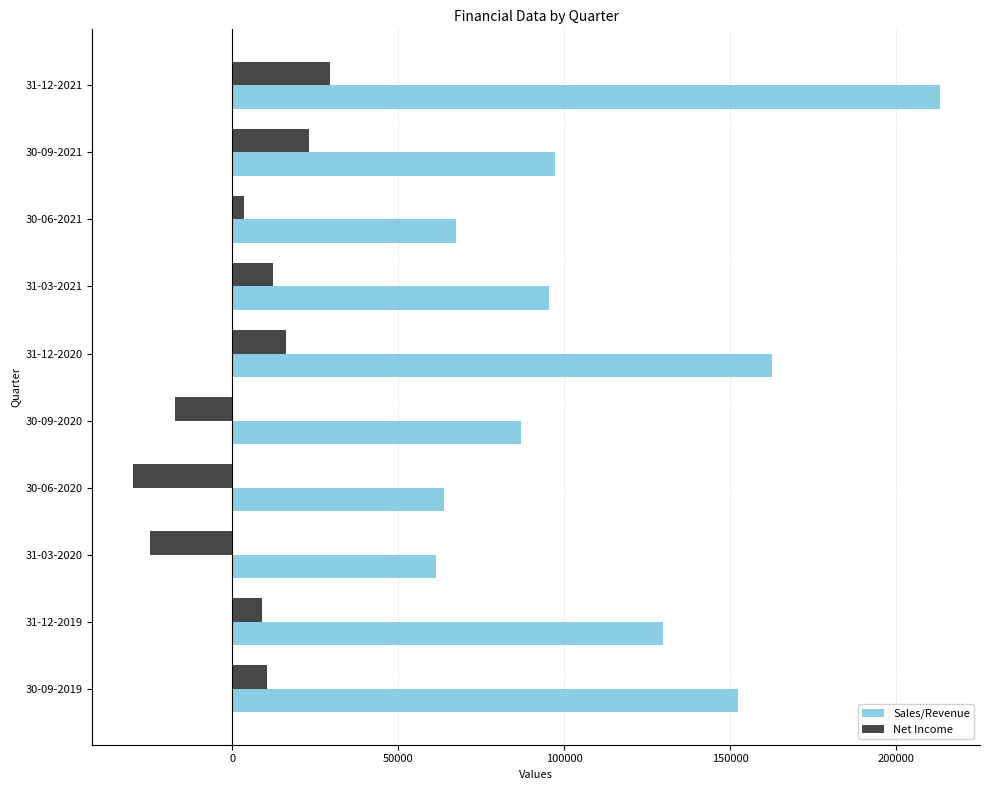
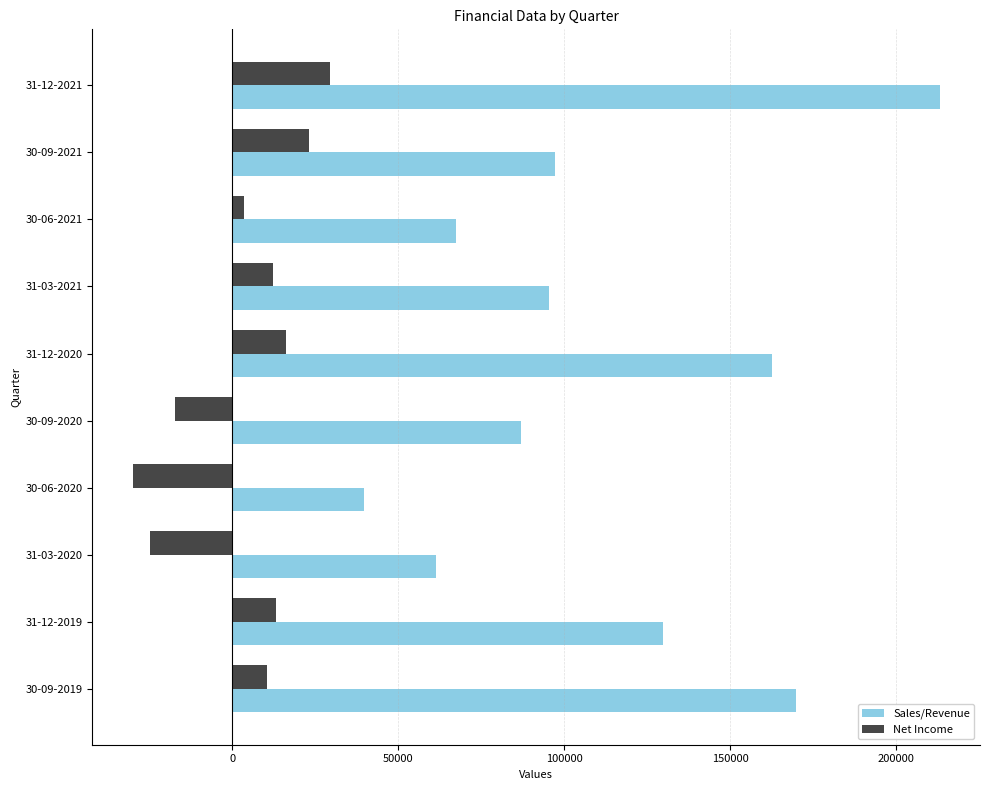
  {
    "Sales/Revenue": {
      "31-12-2021": 213000,
      "30-09-2021": 97000,
      "30-06-2021": 67000,
      "31-03-2021": 95000,
      "31-12-2020": 162000,
      "30-09-2020": 87000,
-     "30-06-2020": 64000,
+     "30-06-2020": 40000,
      "31-03-2020": 61000,
      "31-12-2019": 130000,
-     "30-09-2019": 152000
+     "30-09-2019": 170000
    },
    "Net Income": {
      "31-12-2021": 29000,
      "30-09-2021": 23000,
      "30-06-2021": 3000,
      "31-03-2021": 12000,
      "31-12-2020": 16000,
      "30-09-2020": -17000,
      "30-06-2020": -30000,
      "31-03-2020": -25000,
-     "31-12-2019": 9000,
+     "31-12-2019": 13000,
      "30-09-2019": 10000
    }
  }
